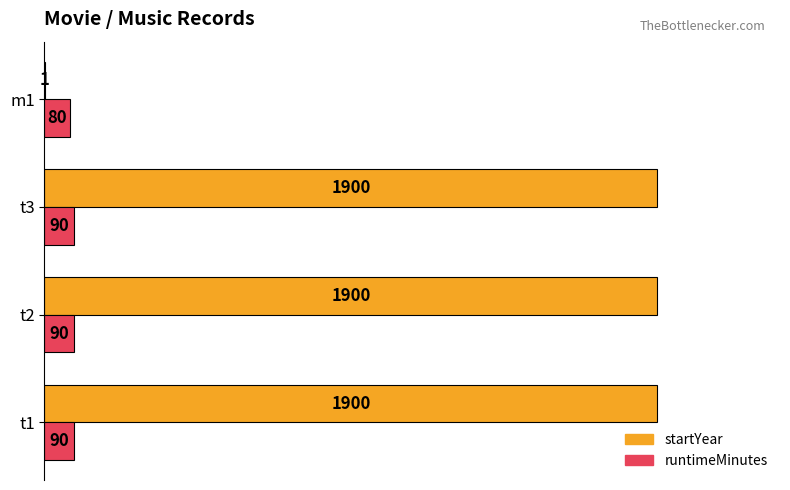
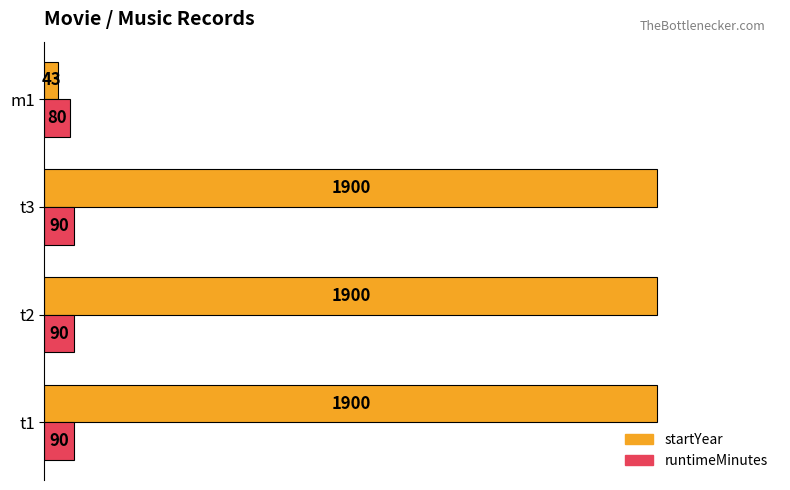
  {
    "startYear": {
-     "m1": 1,
+     "m1": 43,
      "t3": 1900,
      "t2": 1900,
      "t1": 1900
    },
    "runtimeMinutes": {
      "m1": 80,
      "t3": 90,
      "t2": 90,
      "t1": 90
    }
  }
